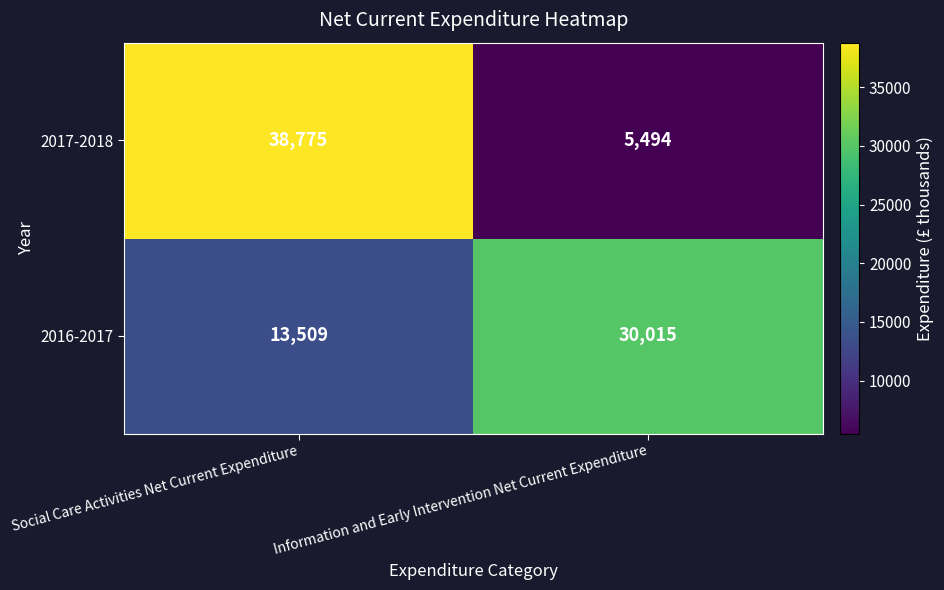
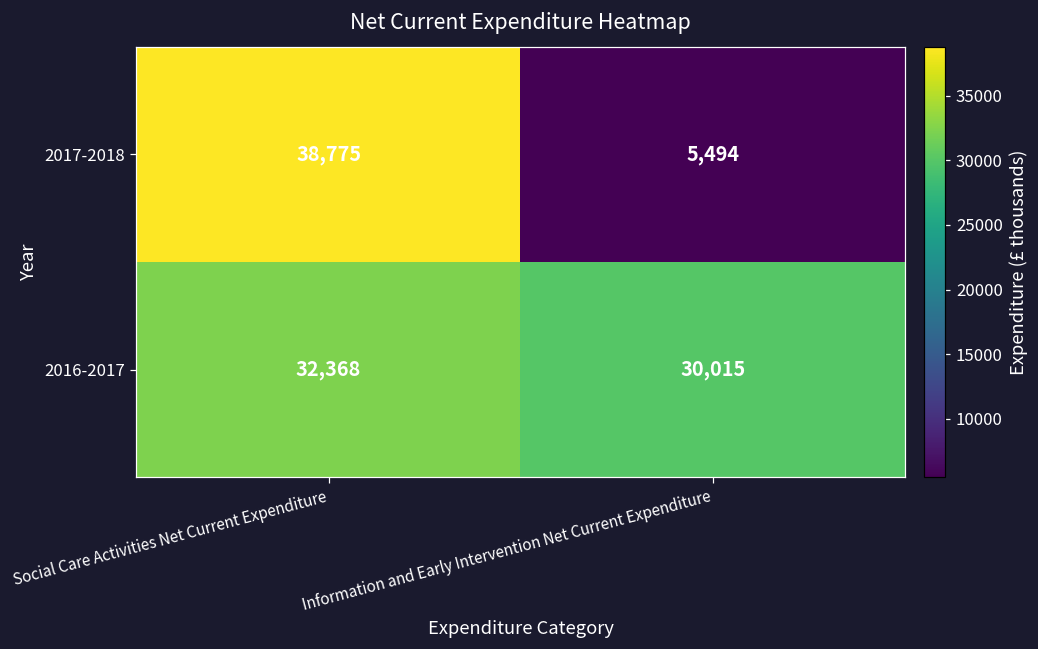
  {
    "2017-2018": {
      "Social Care Activities Net Current Expenditure": "38,775",
      "Information and Early Intervention Net Current Expenditure": "5,494"
    },
    "2016-2017": {
-     "Social Care Activities Net Current Expenditure": "13,509",
+     "Social Care Activities Net Current Expenditure": "32,368",
      "Information and Early Intervention Net Current Expenditure": "30,015"
    }
  }
